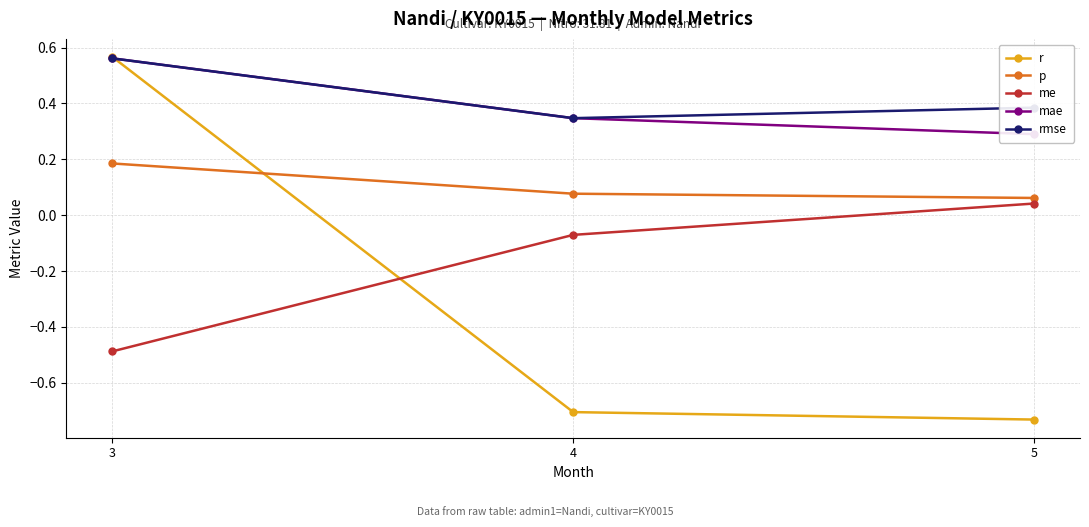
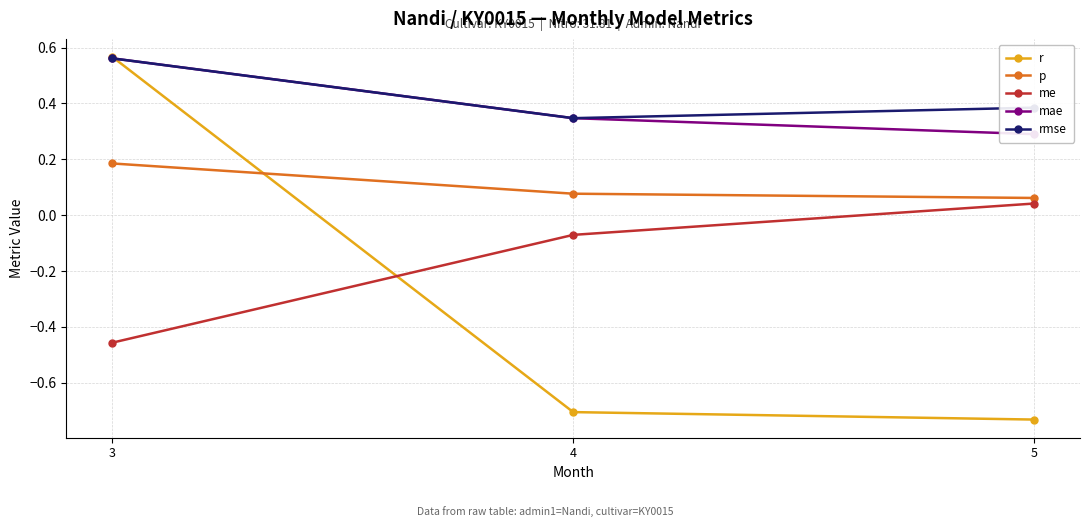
  {
    "me": {
-     "3": -0.49,
+     "3": -0.46,
      "4": -0.07,
      "5": 0.04
    }
  }
